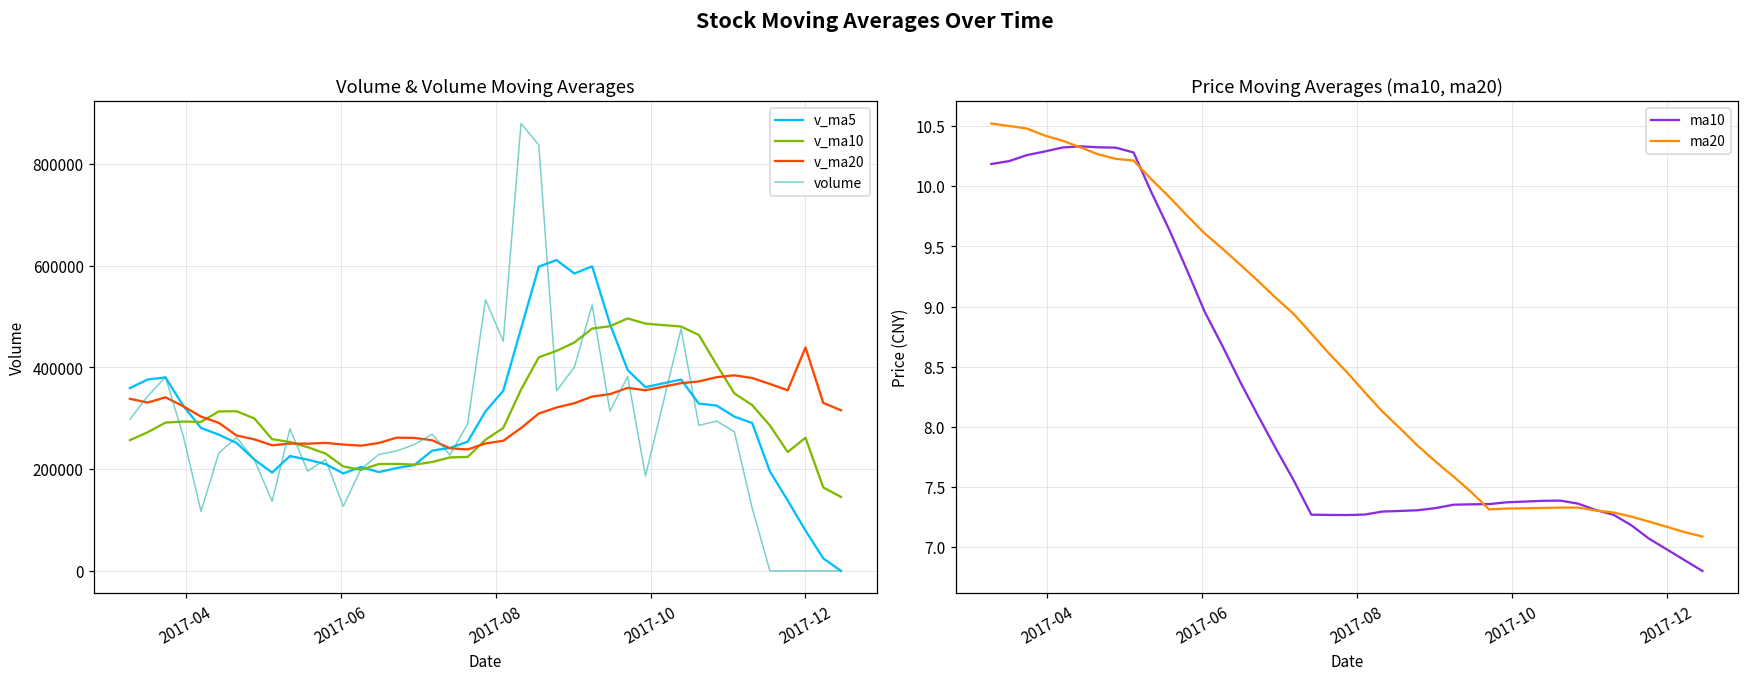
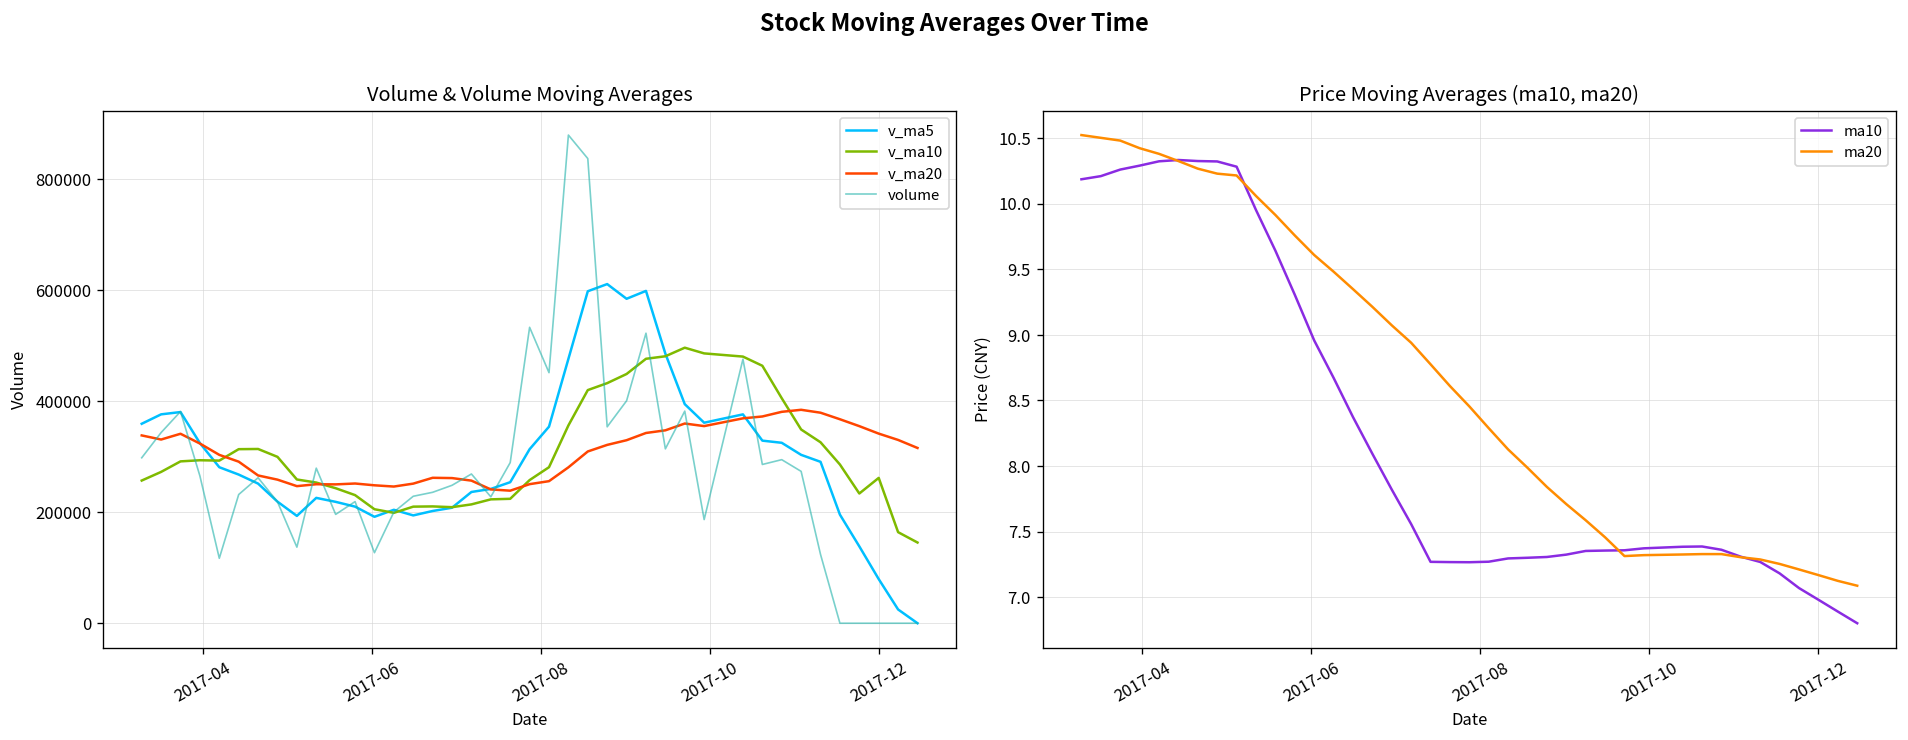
  {
    "Volume & Volume Moving Averages": {
      "v_ma5": {
        "2017-12": 80000
      },
      "v_ma10": {
        "2017-12": 260000
      },
      "v_ma20": {
-       "2017-12": 440000
+       "2017-12": 340000
      },
      "volume": {
        "2017-12": 0
      }
    },
    "Price Moving Averages (ma10, ma20)": {
      "ma10": {
        "2017-12": 6.98
      },
      "ma20": {
        "2017-12": 7.17
      }
    }
  }
